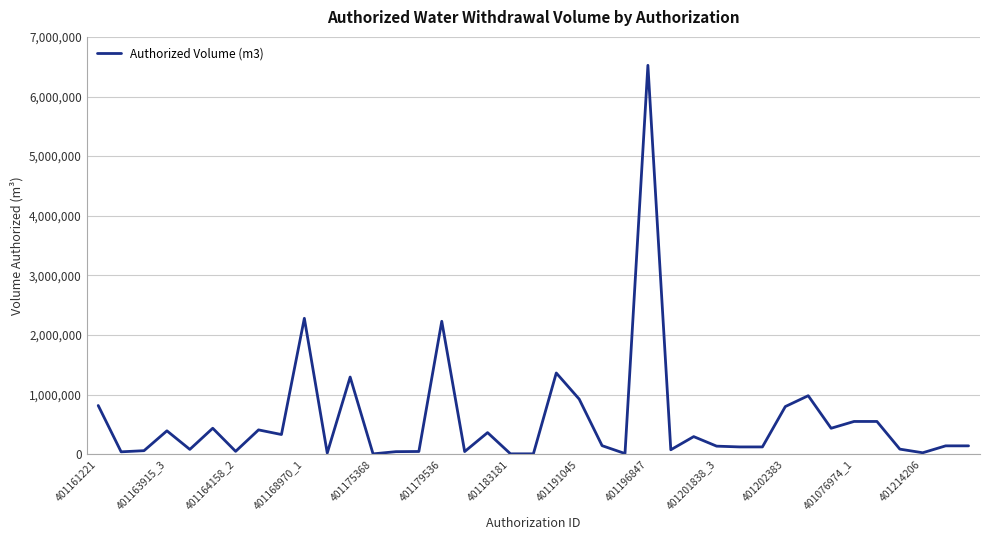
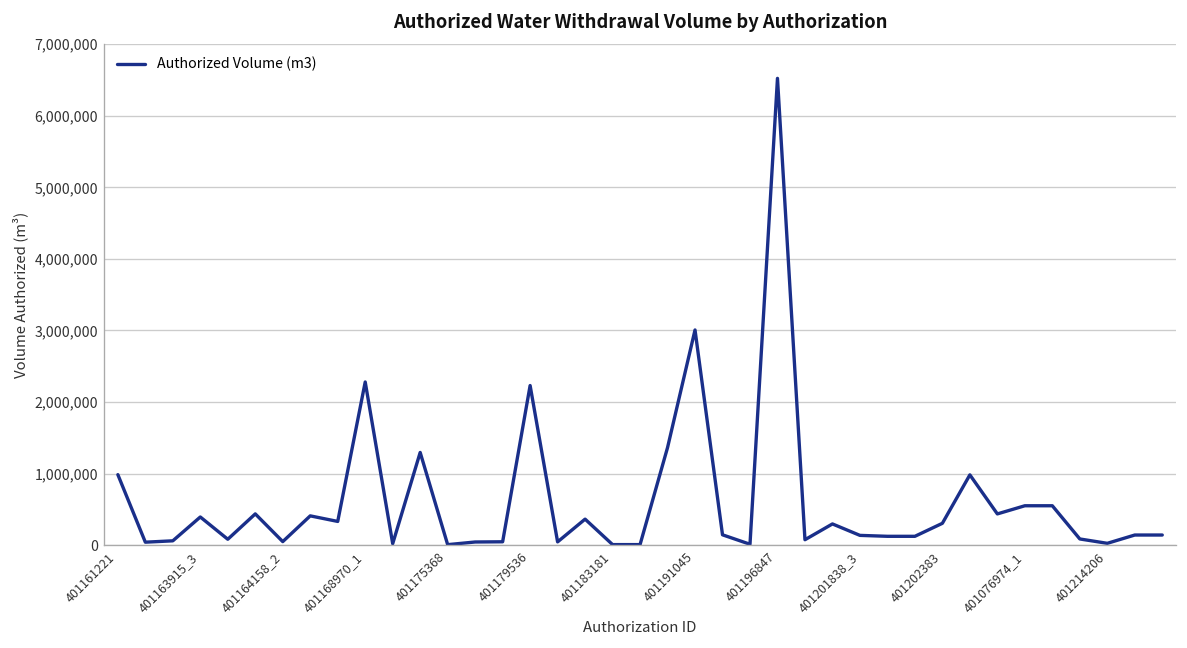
  {
-   "401161221": "800,000",
+   "401161221": "1,000,000",
    "401163915_3": "400,000",
    "401164158_2": "0",
    "401168970_1": "2,300,000",
    "401175368": "0",
    "401179536": "2,200,000",
    "401183181": "0",
-   "401191045": "900,000",
+   "401191045": "3,000,000",
    "401196847": "6,500,000",
    "401201838_3": "100,000",
-   "401202383": "800,000",
+   "401202383": "300,000",
    "401076974_1": "600,000",
    "401214206": "0"
  }
